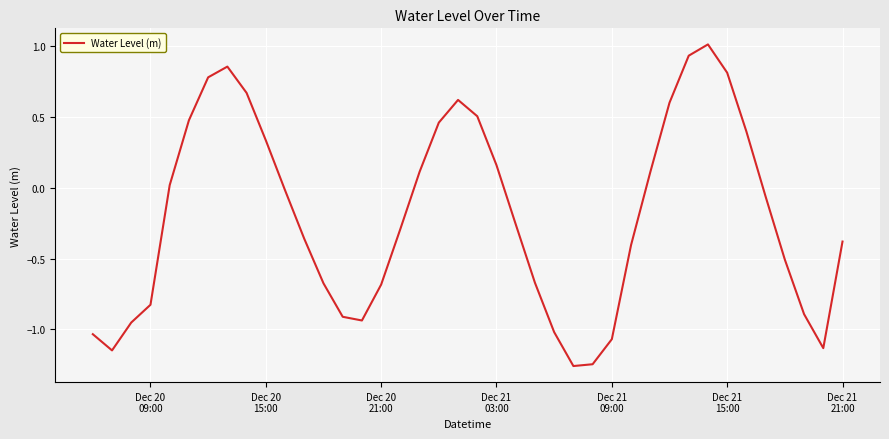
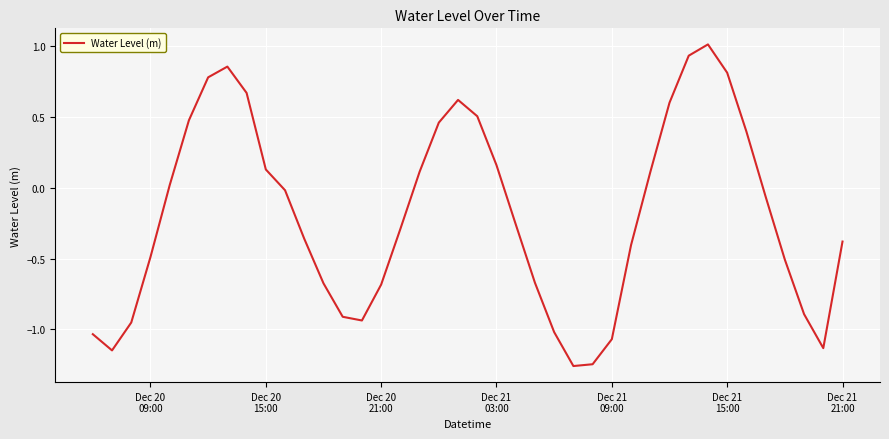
  {
-   "Dec 20 09:00": -0.83,
-   "Dec 20 15:00": 0.34,
+   "Dec 20 09:00": -0.49,
+   "Dec 20 15:00": 0.13,
    "Dec 20 21:00": -0.68,
    "Dec 21 03:00": 0.16,
    "Dec 21 09:00": -1.07,
    "Dec 21 15:00": 0.81,
    "Dec 21 21:00": -0.38
  }
